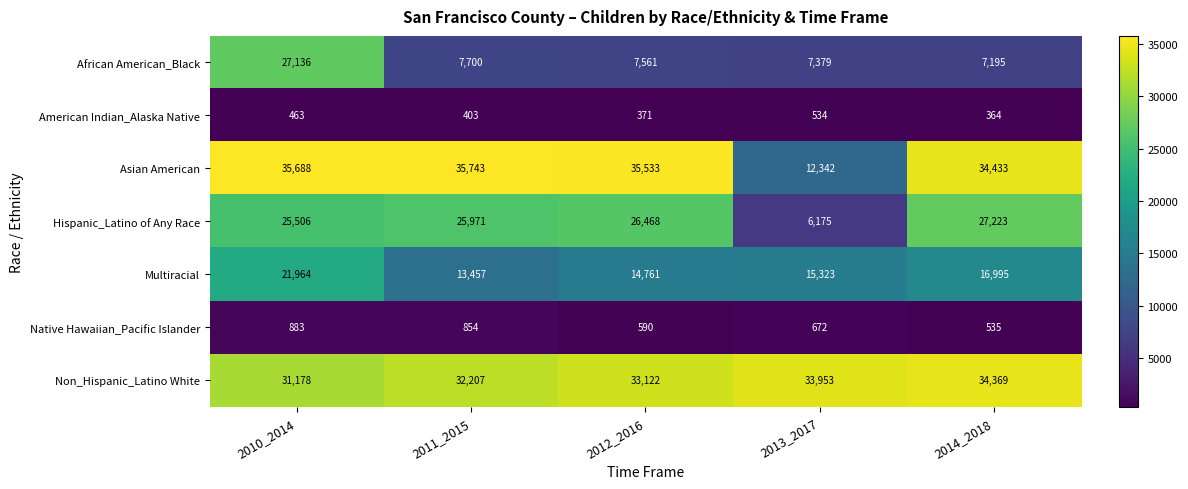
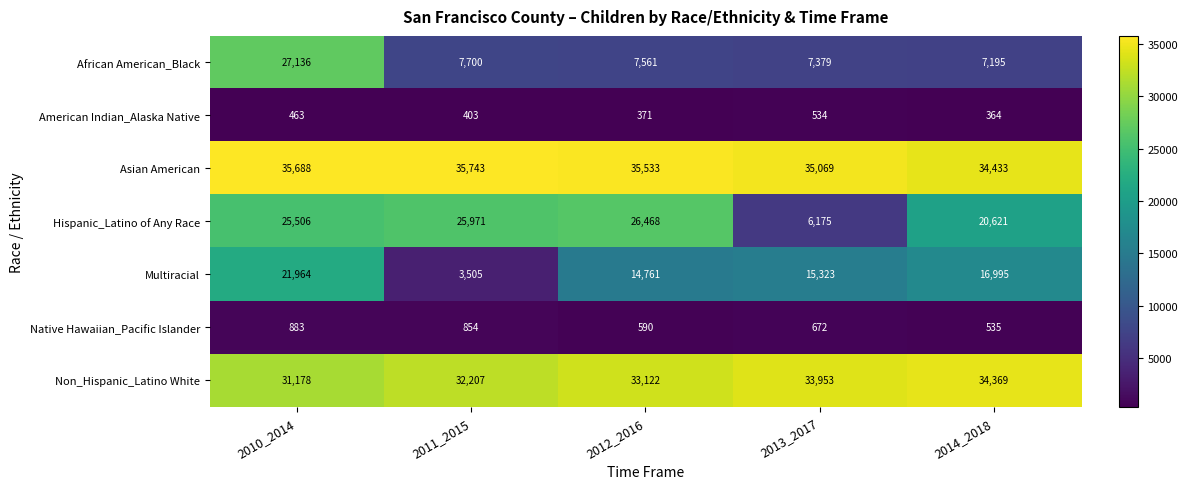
  {
    "African American_Black": {
      "2010_2014": "27,136",
      "2011_2015": "7,700",
      "2012_2016": "7,561",
      "2013_2017": "7,379",
      "2014_2018": "7,195"
    },
    "American Indian_Alaska Native": {
      "2010_2014": "463",
      "2011_2015": "403",
      "2012_2016": "371",
      "2013_2017": "534",
      "2014_2018": "364"
    },
    "Asian American": {
      "2010_2014": "35,688",
      "2011_2015": "35,743",
      "2012_2016": "35,533",
-     "2013_2017": "12,342",
+     "2013_2017": "35,069",
      "2014_2018": "34,433"
    },
    "Hispanic_Latino of Any Race": {
      "2010_2014": "25,506",
      "2011_2015": "25,971",
      "2012_2016": "26,468",
      "2013_2017": "6,175",
-     "2014_2018": "27,223"
+     "2014_2018": "20,621"
    },
    "Multiracial": {
      "2010_2014": "21,964",
-     "2011_2015": "13,457",
+     "2011_2015": "3,505",
      "2012_2016": "14,761",
      "2013_2017": "15,323",
      "2014_2018": "16,995"
    },
    "Native Hawaiian_Pacific Islander": {
      "2010_2014": "883",
      "2011_2015": "854",
      "2012_2016": "590",
      "2013_2017": "672",
      "2014_2018": "535"
    },
    "Non_Hispanic_Latino White": {
      "2010_2014": "31,178",
      "2011_2015": "32,207",
      "2012_2016": "33,122",
      "2013_2017": "33,953",
      "2014_2018": "34,369"
    }
  }
